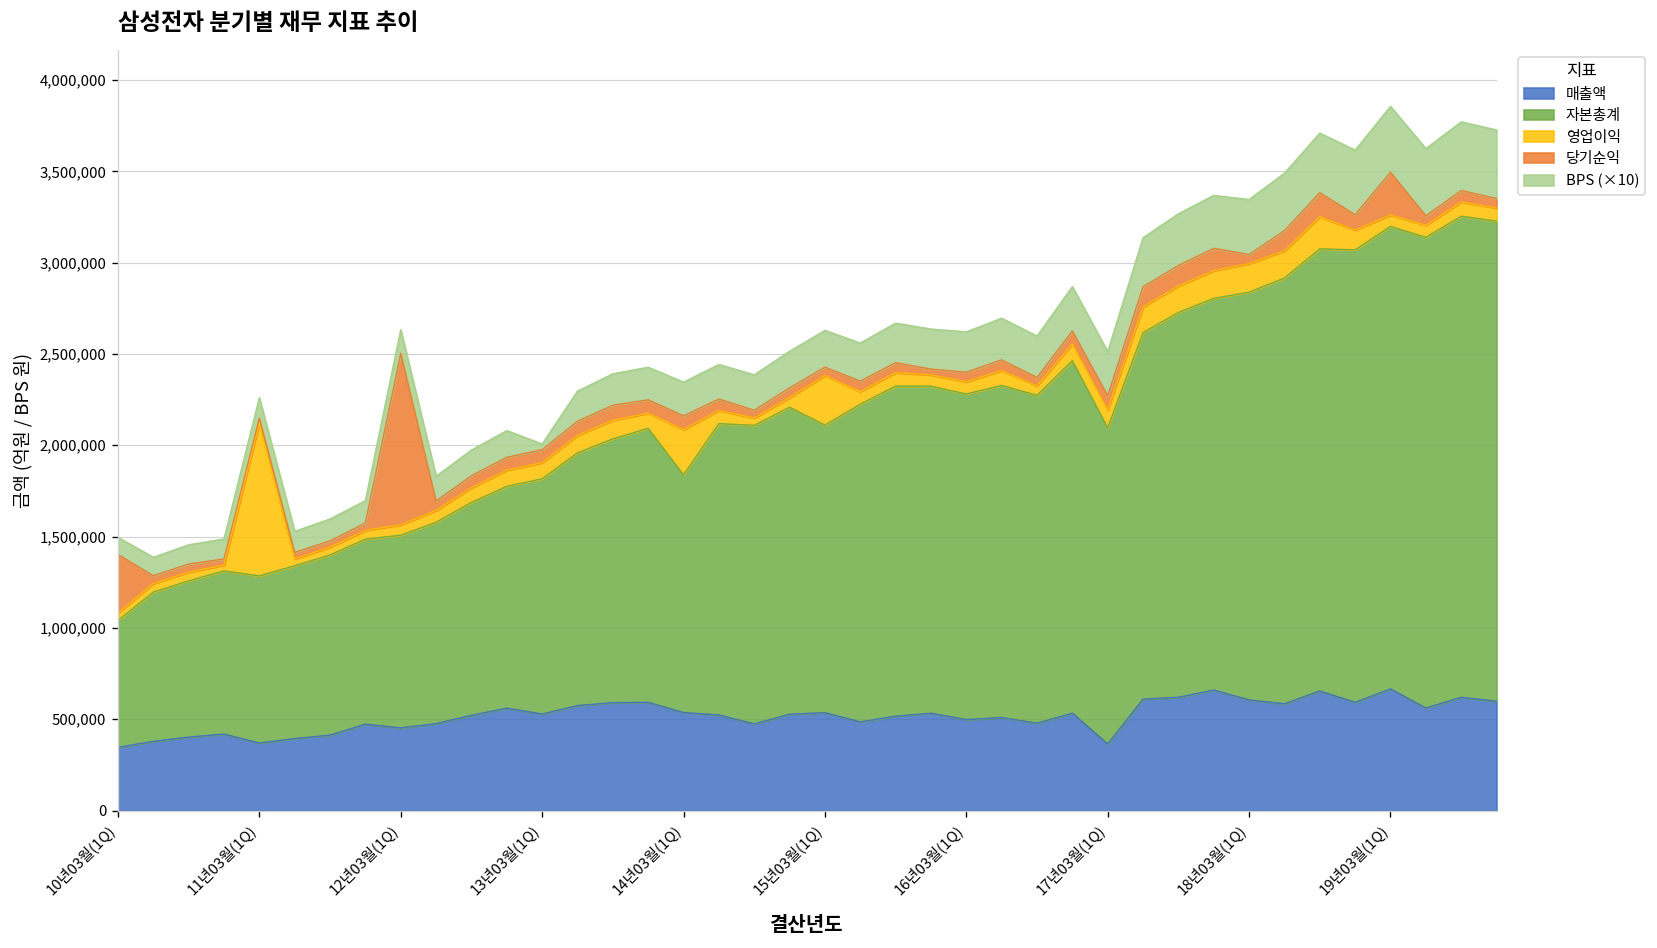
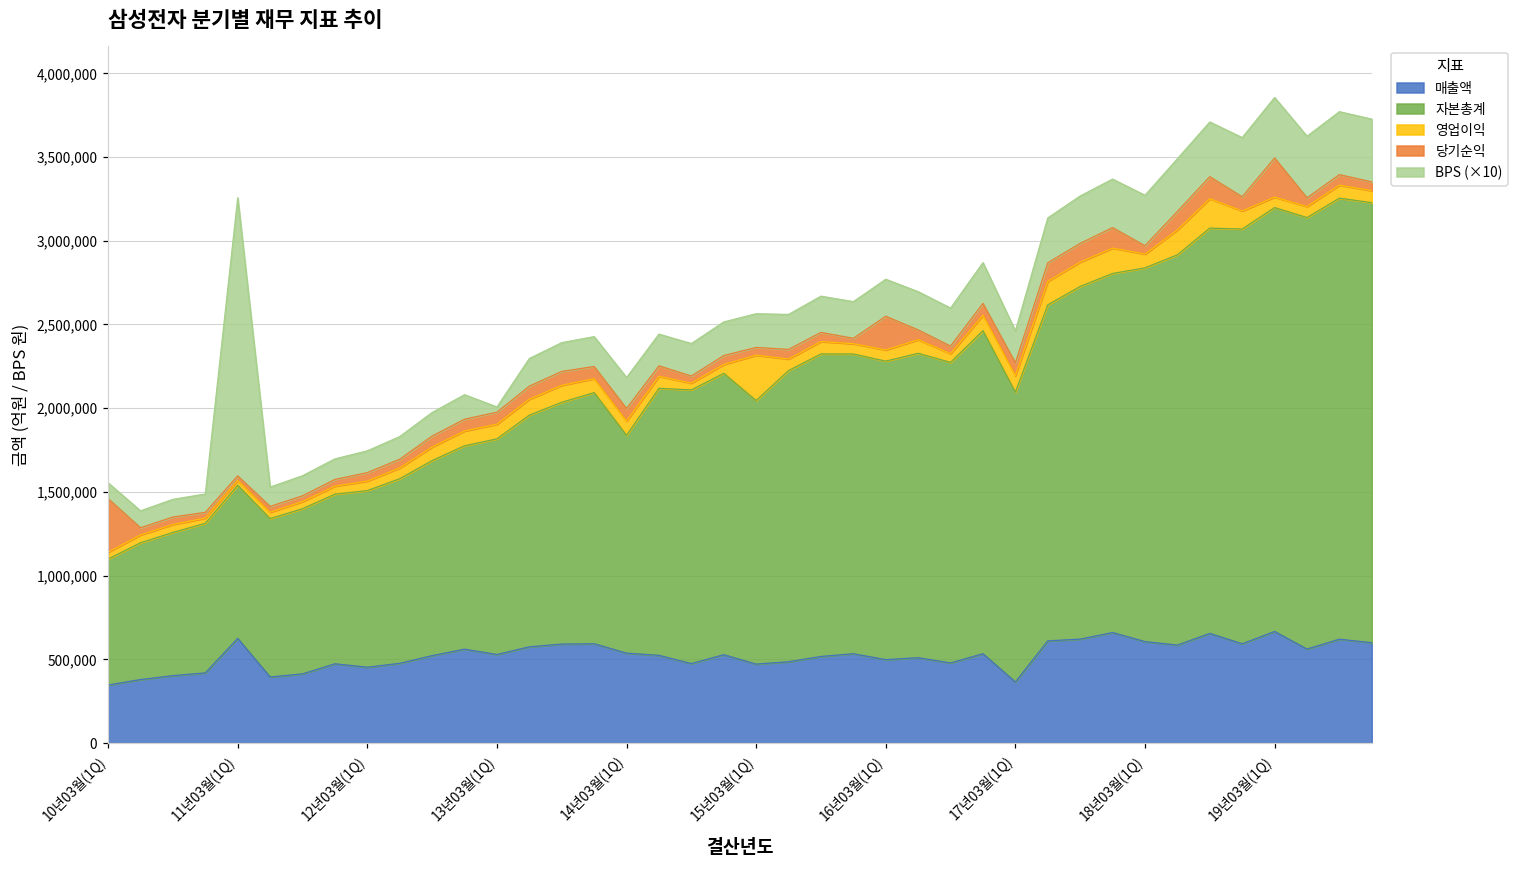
  {
    "매출액": {
      "10년03월(1Q)": "350,000",
-     "11년03월(1Q)": "370,000",
+     "11년03월(1Q)": "620,000",
      "12년03월(1Q)": "450,000",
      "13년03월(1Q)": "530,000",
      "14년03월(1Q)": "540,000",
-     "15년03월(1Q)": "540,000",
+     "15년03월(1Q)": "470,000",
      "16년03월(1Q)": "500,000",
      "17년03월(1Q)": "360,000",
      "18년03월(1Q)": "610,000",
      "19년03월(1Q)": "670,000"
    },
    "자본총계": {
-     "10년03월(1Q)": "690,000",
+     "10년03월(1Q)": "750,000",
      "11년03월(1Q)": "910,000",
      "12년03월(1Q)": "1,060,000",
      "13년03월(1Q)": "1,290,000",
      "14년03월(1Q)": "1,300,000",
      "15년03월(1Q)": "1,570,000",
      "16년03월(1Q)": "1,780,000",
      "17년03월(1Q)": "1,730,000",
      "18년03월(1Q)": "2,230,000",
      "19년03월(1Q)": "2,530,000"
    },
    "영업이익": {
      "10년03월(1Q)": "40,000",
-     "11년03월(1Q)": "840,000",
+     "11년03월(1Q)": "30,000",
      "12년03월(1Q)": "60,000",
      "13년03월(1Q)": "90,000",
-     "14년03월(1Q)": "250,000",
+     "14년03월(1Q)": "80,000",
      "15년03월(1Q)": "270,000",
      "16년03월(1Q)": "70,000",
      "17년03월(1Q)": "100,000",
-     "18년03월(1Q)": "160,000",
+     "18년03월(1Q)": "80,000",
      "19년03월(1Q)": "60,000"
    },
    "당기순익": {
      "10년03월(1Q)": "320,000",
      "11년03월(1Q)": "30,000",
-     "12년03월(1Q)": "940,000",
+     "12년03월(1Q)": "50,000",
      "13년03월(1Q)": "70,000",
      "14년03월(1Q)": "80,000",
      "15년03월(1Q)": "50,000",
-     "16년03월(1Q)": "50,000",
+     "16년03월(1Q)": "200,000",
      "17년03월(1Q)": "80,000",
      "18년03월(1Q)": "50,000",
      "19년03월(1Q)": "230,000"
    },
    "BPS (×10)": {
      "10년03월(1Q)": "90,000",
-     "11년03월(1Q)": "110,000",
+     "11년03월(1Q)": "1,660,000",
      "12년03월(1Q)": "130,000",
      "13년03월(1Q)": "30,000",
      "14년03월(1Q)": "180,000",
      "15년03월(1Q)": "200,000",
      "16년03월(1Q)": "220,000",
-     "17년03월(1Q)": "240,000",
+     "17년03월(1Q)": "190,000",
      "18년03월(1Q)": "300,000",
      "19년03월(1Q)": "360,000"
    }
  }
